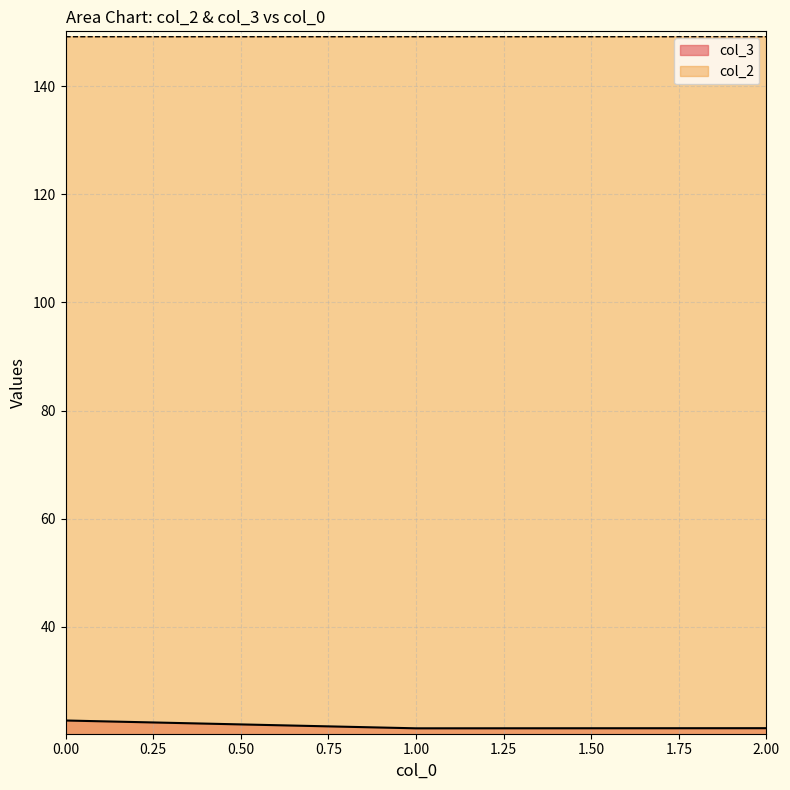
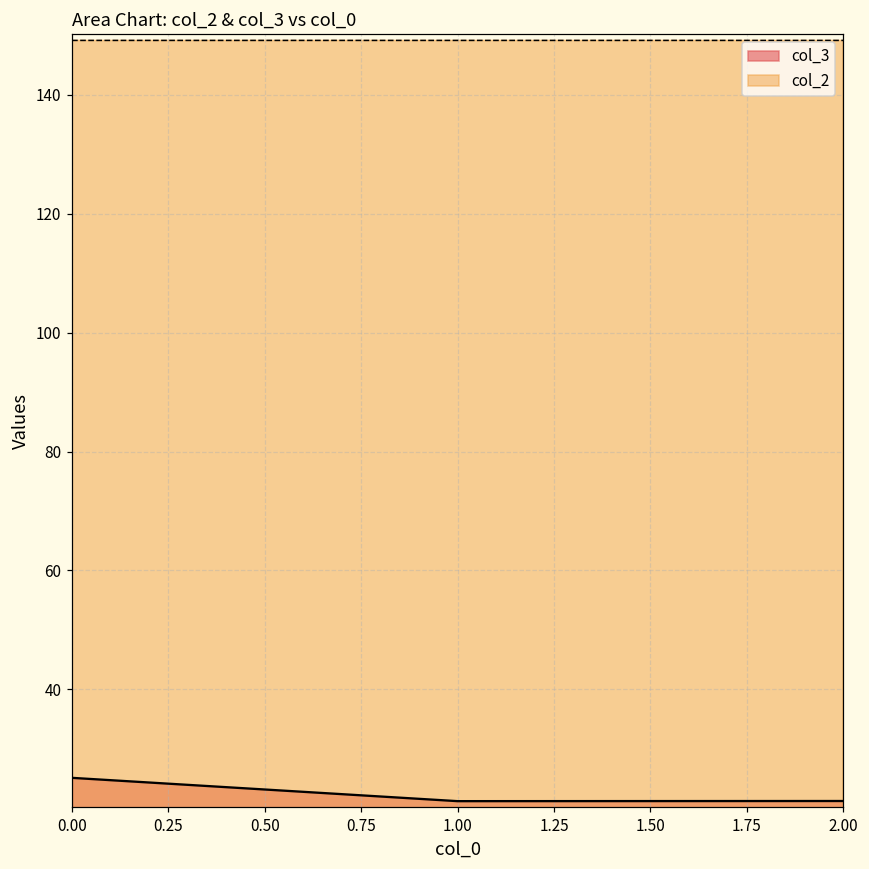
  {
    "col_3": {
-     "0.00": 23,
+     "0.00": 25,
      "1.00": 21,
      "2.00": 21
    },
    "col_2": {
      "0.00": 149,
      "1.00": 149,
      "2.00": 149
    }
  }
